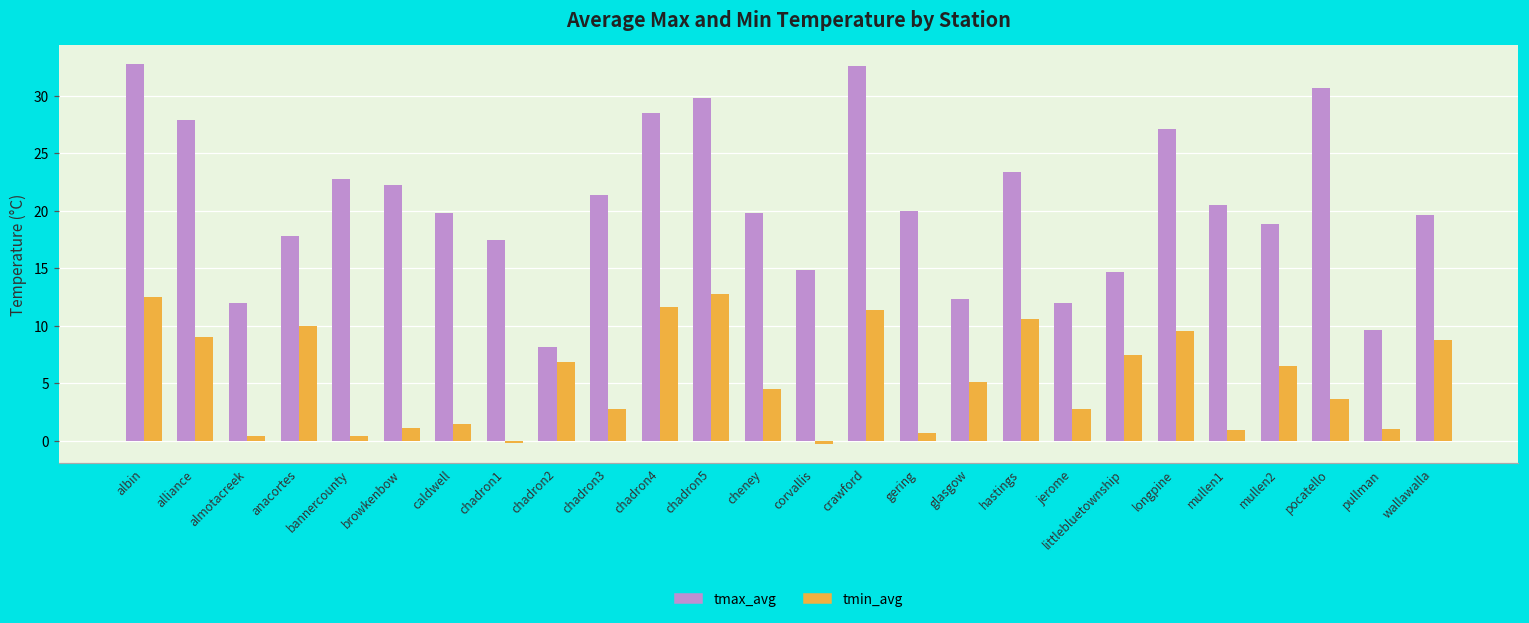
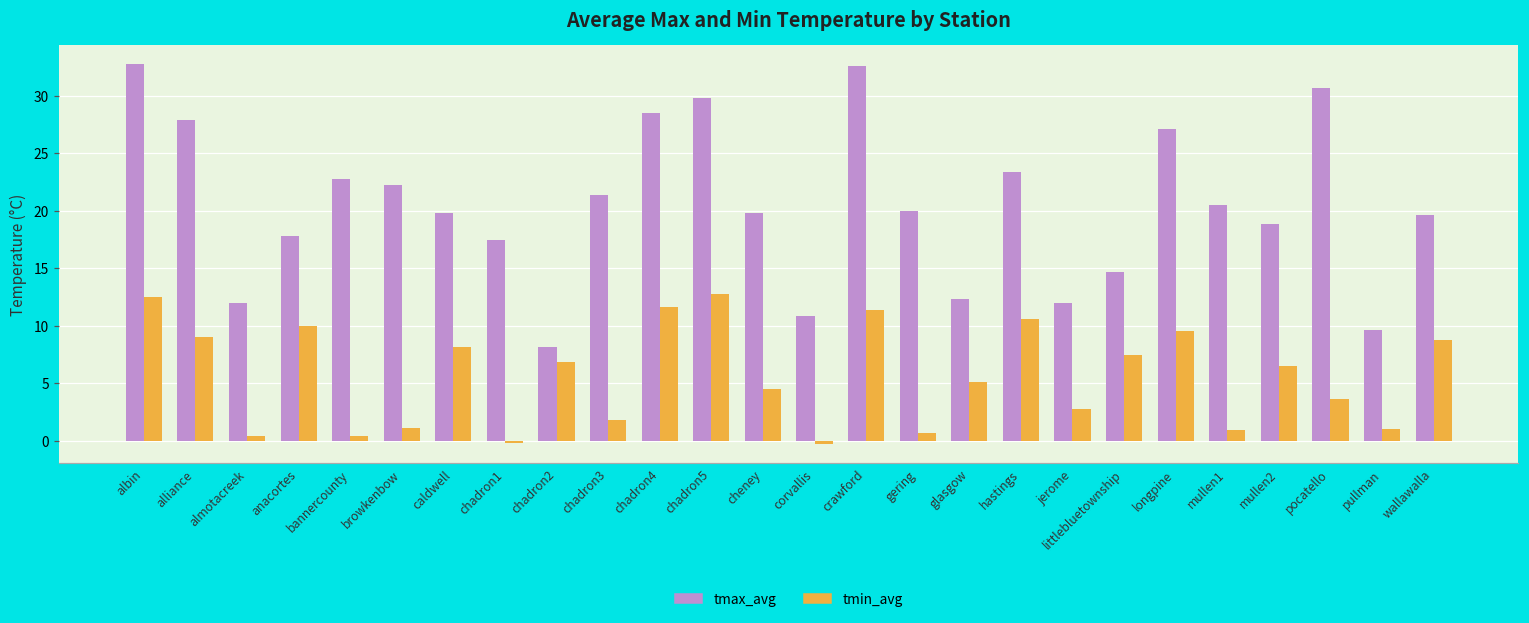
  {
    "tmax_avg": {
      "albin": 32.8,
      "alliance": 27.9,
      "almotacreek": 12.0,
      "anacortes": 17.8,
      "bannercounty": 22.8,
      "browkenbow": 22.2,
      "caldwell": 19.8,
      "chadron1": 17.4,
      "chadron2": 8.2,
      "chadron3": 21.3,
      "chadron4": 28.5,
      "chadron5": 29.8,
      "cheney": 19.8,
-     "corvallis": 14.8,
+     "corvallis": 10.8,
      "crawford": 32.6,
      "gering": 20.0,
      "glasgow": 12.3,
      "hastings": 23.3,
      "jerome": 12.0,
      "littlebluetownship": 14.7,
      "longpine": 27.1,
      "mullen1": 20.5,
      "mullen2": 18.9,
      "pocatello": 30.6,
      "pullman": 9.6,
      "wallawalla": 19.6
    },
    "tmin_avg": {
      "albin": 12.5,
      "alliance": 9.1,
      "almotacreek": 0.4,
      "anacortes": 10.0,
      "bannercounty": 0.4,
      "browkenbow": 1.1,
-     "caldwell": 1.4,
+     "caldwell": 8.1,
      "chadron2": 6.8,
-     "chadron3": 2.8,
+     "chadron3": 1.8,
      "chadron4": 11.7,
      "chadron5": 12.8,
      "cheney": 4.5,
      "corvallis": -0.3,
      "crawford": 11.4,
      "gering": 0.7,
      "glasgow": 5.1,
      "hastings": 10.6,
      "jerome": 2.8,
      "littlebluetownship": 7.5,
      "longpine": 9.6,
      "mullen1": 0.9,
      "mullen2": 6.5,
      "pocatello": 3.7,
      "pullman": 1.1,
      "wallawalla": 8.8
    }
  }
